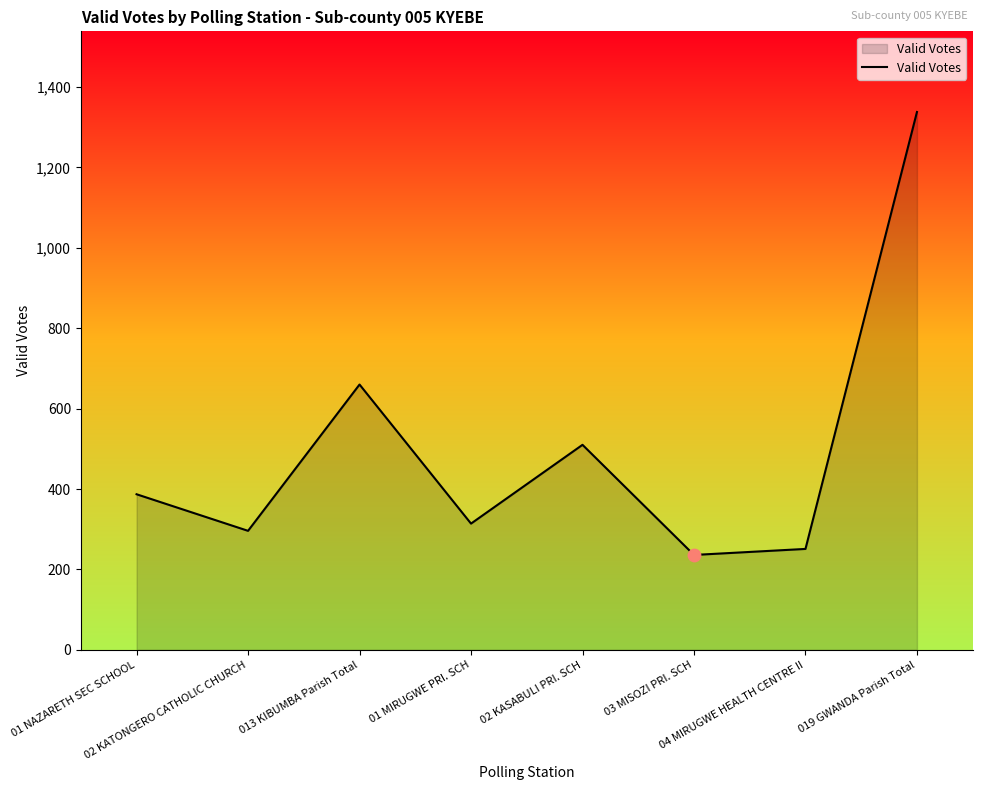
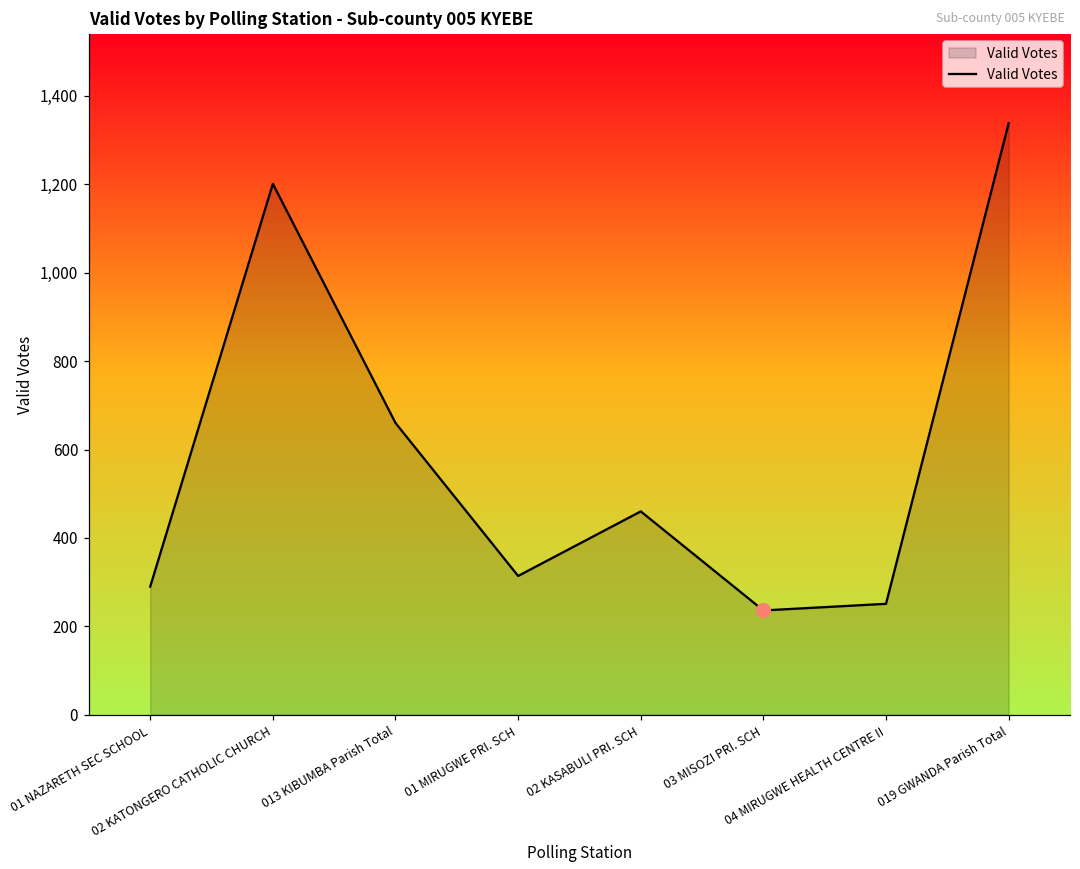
  {
    "Valid Votes": {
-     "01 NAZARETH SEC SCHOOL": "390",
-     "02 KATONGERO CATHOLIC CHURCH": "300",
+     "01 NAZARETH SEC SCHOOL": "290",
+     "02 KATONGERO CATHOLIC CHURCH": "1,200",
      "013 KIBUMBA Parish Total": "660",
      "01 MIRUGWE PRI. SCH": "310",
-     "02 KASABULI PRI. SCH": "510",
+     "02 KASABULI PRI. SCH": "460",
      "04 MIRUGWE HEALTH CENTRE II": "250",
      "019 GWANDA Parish Total": "1,340"
    }
  }
